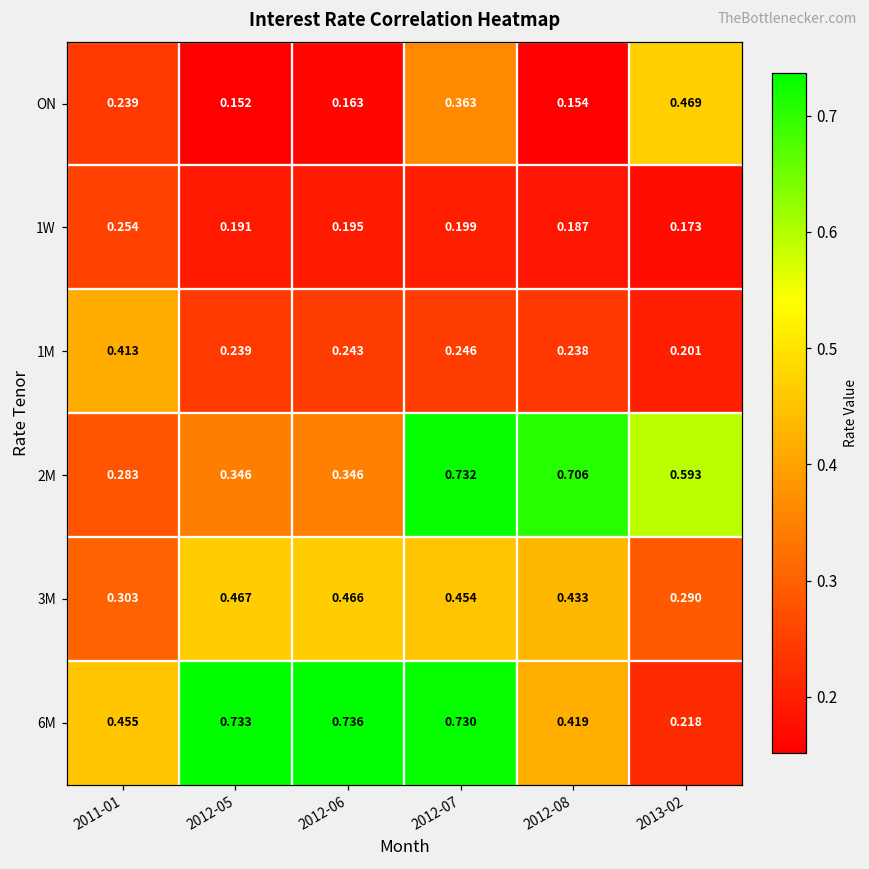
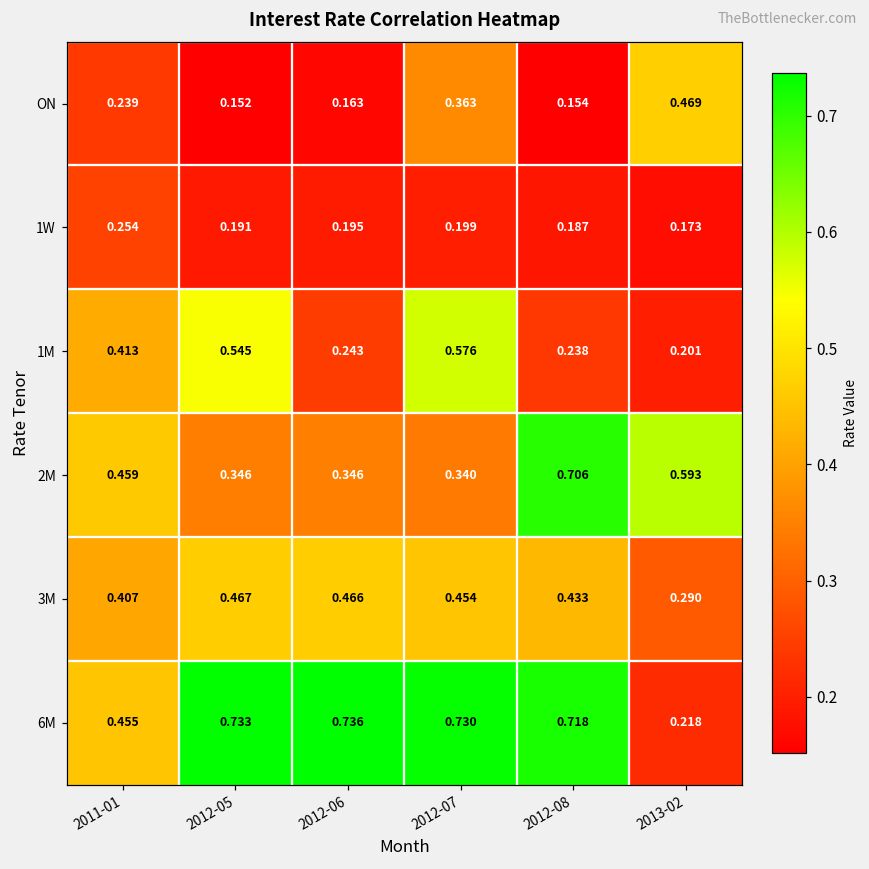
  {
    "ON": {
      "2011-01": 0.239,
      "2012-05": 0.152,
      "2012-06": 0.163,
      "2012-07": 0.363,
      "2012-08": 0.154,
      "2013-02": 0.469
    },
    "1W": {
      "2011-01": 0.254,
      "2012-05": 0.191,
      "2012-06": 0.195,
      "2012-07": 0.199,
      "2012-08": 0.187,
      "2013-02": 0.173
    },
    "1M": {
      "2011-01": 0.413,
-     "2012-05": 0.239,
+     "2012-05": 0.545,
      "2012-06": 0.243,
-     "2012-07": 0.246,
+     "2012-07": 0.576,
      "2012-08": 0.238,
      "2013-02": 0.201
    },
    "2M": {
-     "2011-01": 0.283,
+     "2011-01": 0.459,
      "2012-05": 0.346,
      "2012-06": 0.346,
-     "2012-07": 0.732,
+     "2012-07": 0.340,
      "2012-08": 0.706,
      "2013-02": 0.593
    },
    "3M": {
-     "2011-01": 0.303,
+     "2011-01": 0.407,
      "2012-05": 0.467,
      "2012-06": 0.466,
      "2012-07": 0.454,
      "2012-08": 0.433,
      "2013-02": 0.290
    },
    "6M": {
      "2011-01": 0.455,
      "2012-05": 0.733,
      "2012-06": 0.736,
      "2012-07": 0.730,
-     "2012-08": 0.419,
+     "2012-08": 0.718,
      "2013-02": 0.218
    }
  }
